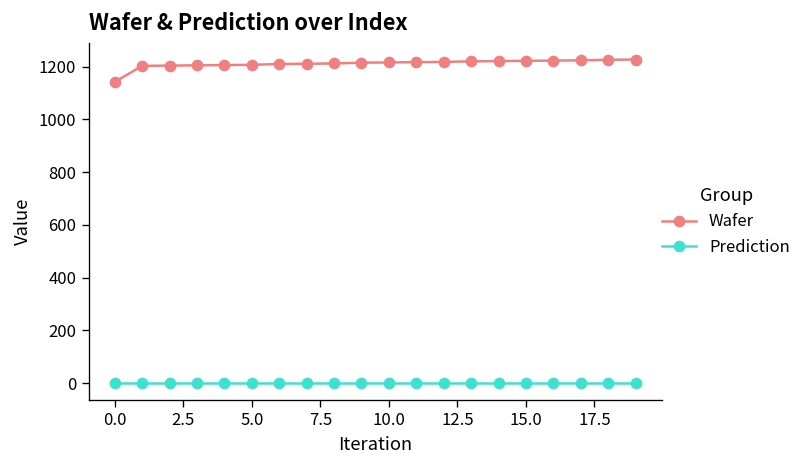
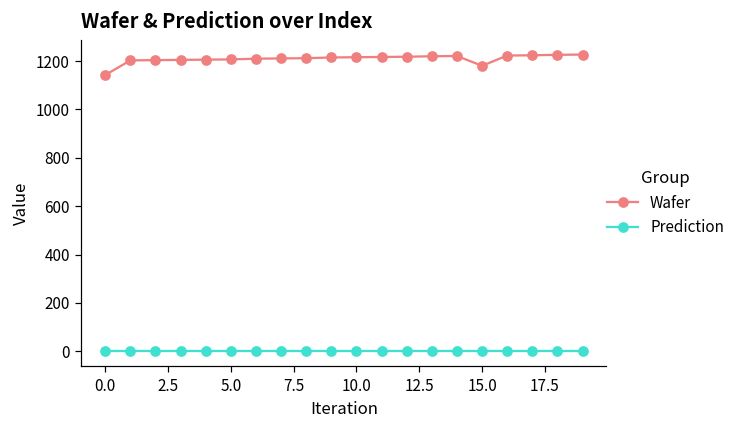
  {
    "Wafer": {
      "0.0": 1140,
      "5.0": 1210,
      "10.0": 1220,
-     "15.0": 1220
+     "15.0": 1180
    },
    "Prediction": {
      "0.0": 0,
      "5.0": 0,
      "10.0": 0,
      "15.0": 0
    }
  }
